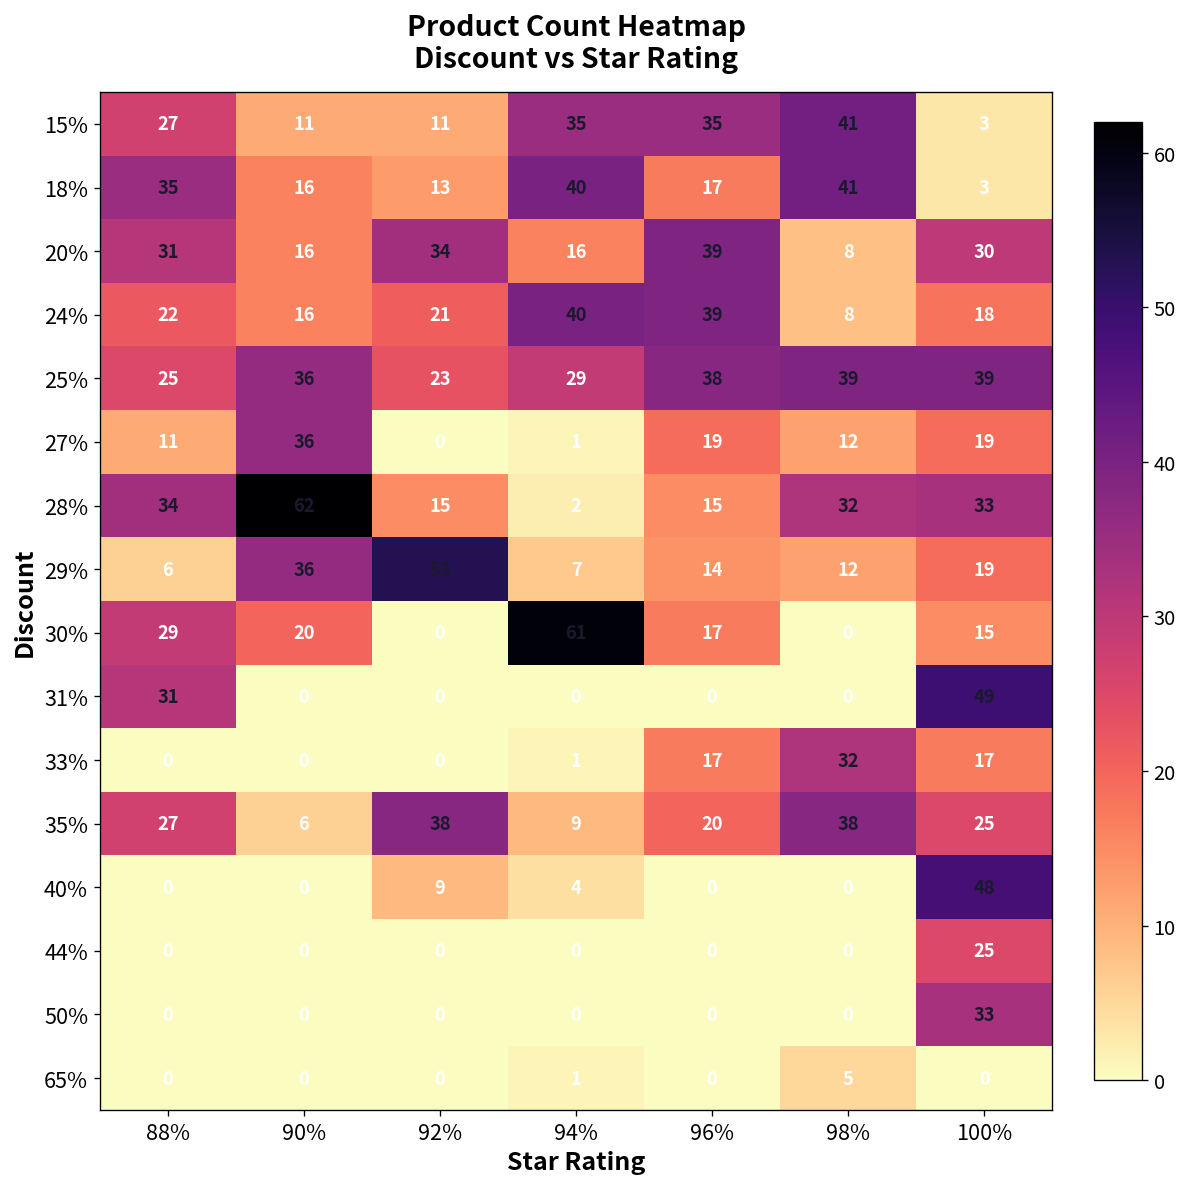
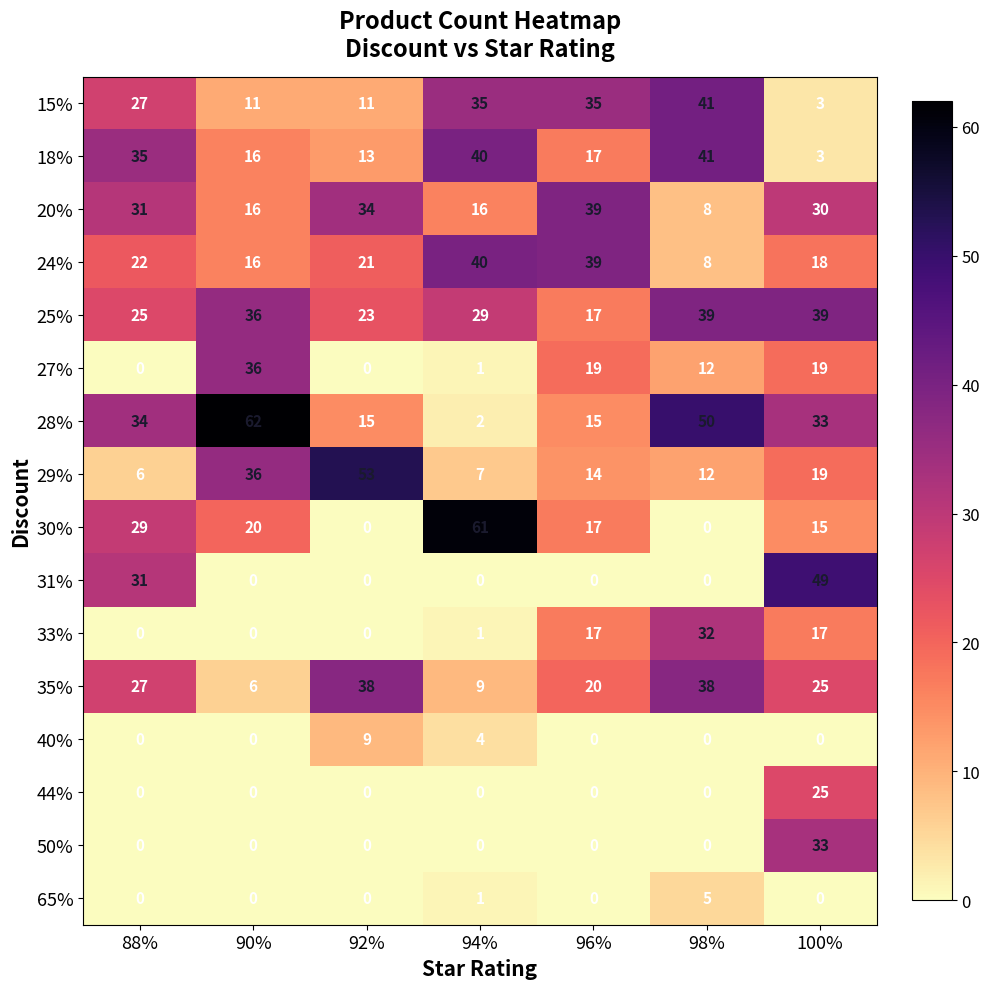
  {
    "15%": {
      "88%": 27,
      "90%": 11,
      "92%": 11,
      "94%": 35,
      "96%": 35,
      "98%": 41,
      "100%": 3
    },
    "18%": {
      "88%": 35,
      "90%": 16,
      "92%": 13,
      "94%": 40,
      "96%": 17,
      "98%": 41,
      "100%": 3
    },
    "20%": {
      "88%": 31,
      "90%": 16,
      "92%": 34,
      "94%": 16,
      "96%": 39,
      "98%": 8,
      "100%": 30
    },
    "24%": {
      "88%": 22,
      "90%": 16,
      "92%": 21,
      "94%": 40,
      "96%": 39,
      "98%": 8,
      "100%": 18
    },
    "25%": {
      "88%": 25,
      "90%": 36,
      "92%": 23,
      "94%": 29,
-     "96%": 38,
+     "96%": 17,
      "98%": 39,
      "100%": 39
    },
    "27%": {
-     "88%": 11,
+     "88%": 0,
      "90%": 36,
      "92%": 0,
      "94%": 1,
      "96%": 19,
      "98%": 12,
      "100%": 19
    },
    "28%": {
      "88%": 34,
      "92%": 15,
      "94%": 2,
      "96%": 15,
-     "98%": 32,
+     "98%": 50,
      "100%": 33
    },
    "29%": {
      "88%": 6,
      "90%": 36,
      "94%": 7,
      "96%": 14,
      "98%": 12,
      "100%": 19
    },
    "30%": {
      "88%": 29,
      "90%": 20,
      "92%": 0,
      "96%": 17,
      "98%": 0,
      "100%": 15
    },
    "31%": {
      "88%": 31,
      "90%": 0,
      "92%": 0,
      "94%": 0,
      "96%": 0,
      "98%": 0,
      "100%": 49
    },
    "33%": {
      "88%": 0,
      "90%": 0,
      "92%": 0,
      "94%": 1,
      "96%": 17,
      "98%": 32,
      "100%": 17
    },
    "35%": {
      "88%": 27,
      "90%": 6,
      "92%": 38,
      "94%": 9,
      "96%": 20,
      "98%": 38,
      "100%": 25
    },
    "40%": {
      "88%": 0,
      "90%": 0,
      "92%": 9,
      "94%": 4,
      "96%": 0,
      "98%": 0,
-     "100%": 48
+     "100%": 0
    },
    "44%": {
      "88%": 0,
      "90%": 0,
      "92%": 0,
      "94%": 0,
      "96%": 0,
      "98%": 0,
      "100%": 25
    },
    "50%": {
      "88%": 0,
      "90%": 0,
      "92%": 0,
      "94%": 0,
      "96%": 0,
      "98%": 0,
      "100%": 33
    },
    "65%": {
      "88%": 0,
      "90%": 0,
      "92%": 0,
      "94%": 1,
      "96%": 0,
      "98%": 5,
      "100%": 0
    }
  }
